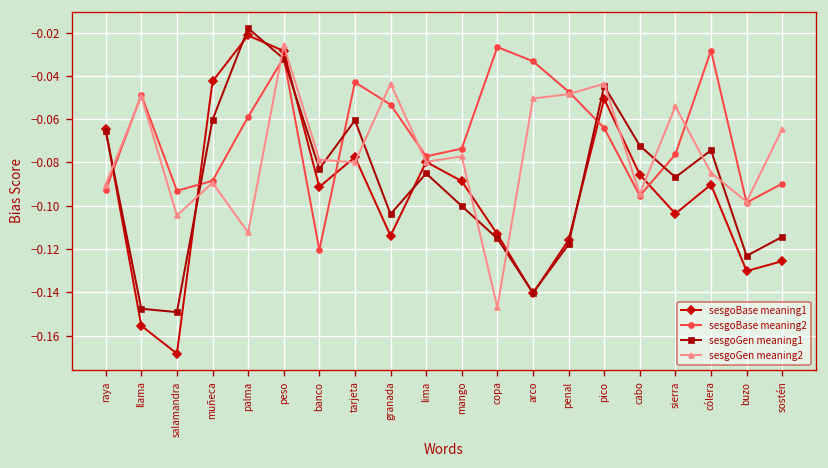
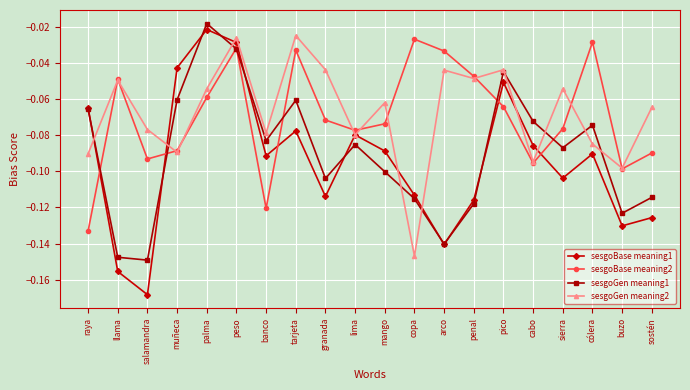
  {
    "sesgoBase meaning2": {
-     "raya": -0.093,
+     "raya": -0.133,
      "salamandra": -0.093,
      "palma": -0.059,
      "banco": -0.121,
-     "tarjeta": -0.043,
-     "granada": -0.053,
+     "tarjeta": -0.033,
+     "granada": -0.072,
      "lima": -0.077,
      "mango": -0.074,
      "copa": -0.027,
      "arco": -0.033,
      "pico": -0.064,
      "sierra": -0.076,
      "cólera": -0.028,
      "sostén": -0.090
    },
    "sesgoGen meaning2": {
      "raya": -0.090,
-     "salamandra": -0.104,
-     "palma": -0.112,
+     "salamandra": -0.077,
+     "palma": -0.054,
      "peso": -0.026,
      "banco": -0.079,
-     "tarjeta": -0.080,
+     "tarjeta": -0.025,
      "granada": -0.044,
-     "mango": -0.077,
+     "mango": -0.062,
      "copa": -0.147,
-     "arco": -0.050,
+     "arco": -0.044,
      "sierra": -0.054,
      "cólera": -0.085,
      "sostén": -0.065
    }
  }
